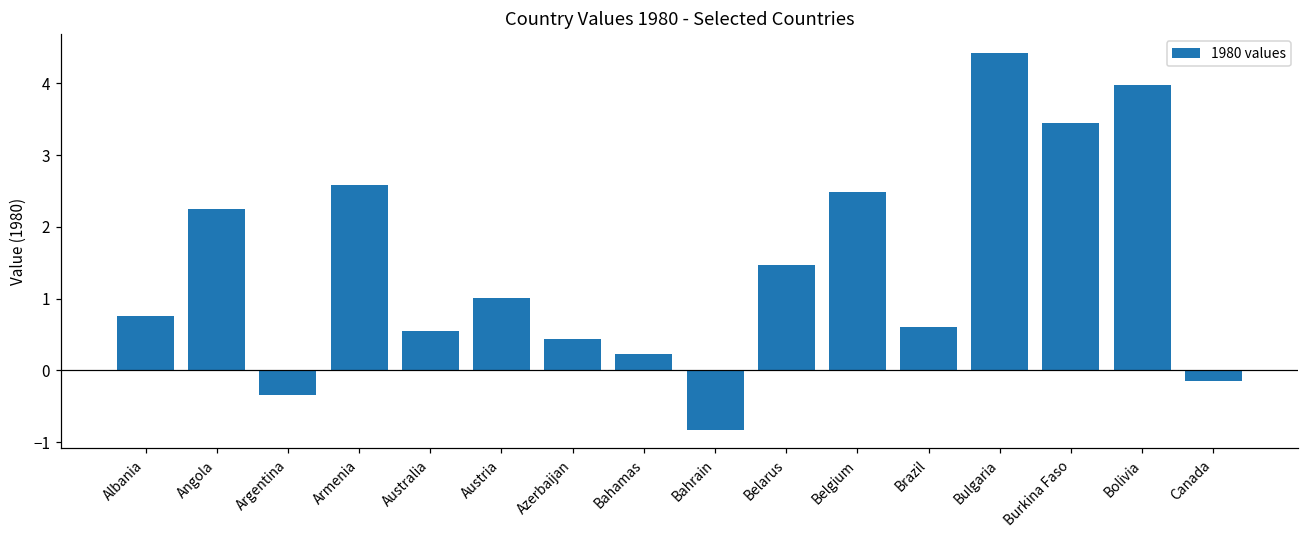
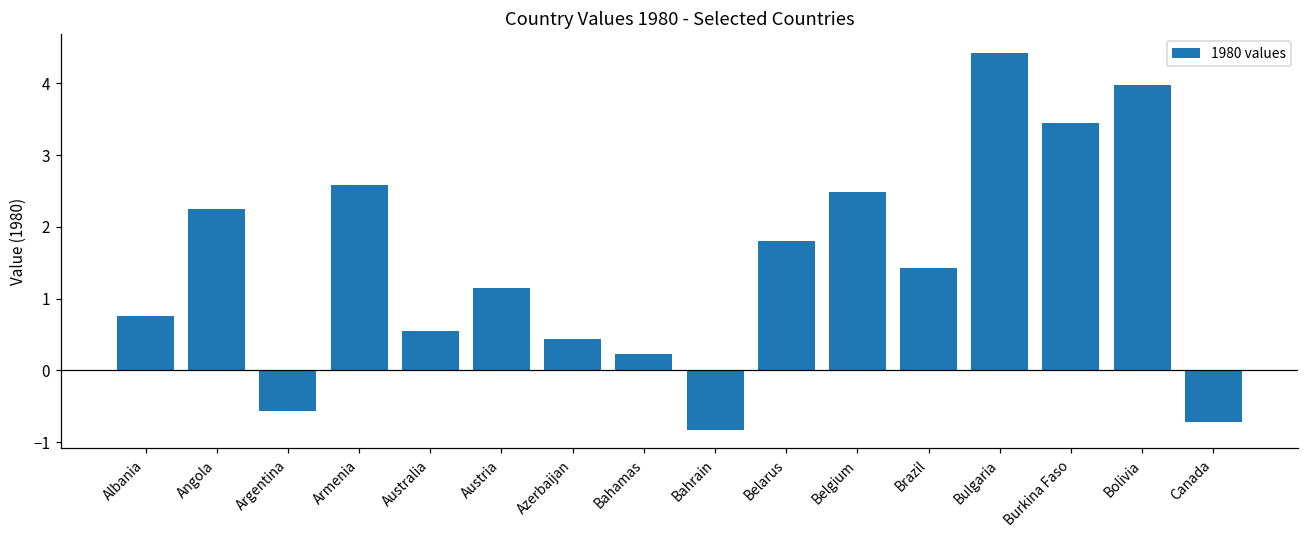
  {
    "Albania": 0.8,
    "Angola": 2.3,
-   "Argentina": -0.3,
+   "Argentina": -0.6,
    "Armenia": 2.6,
    "Australia": 0.6,
-   "Austria": 1.0,
+   "Austria": 1.1,
    "Azerbaijan": 0.4,
    "Bahamas": 0.2,
    "Bahrain": -0.8,
-   "Belarus": 1.5,
+   "Belarus": 1.8,
    "Belgium": 2.5,
-   "Brazil": 0.6,
+   "Brazil": 1.4,
    "Bulgaria": 4.4,
    "Burkina Faso": 3.4,
    "Bolivia": 4.0,
-   "Canada": -0.1
+   "Canada": -0.7
  }
